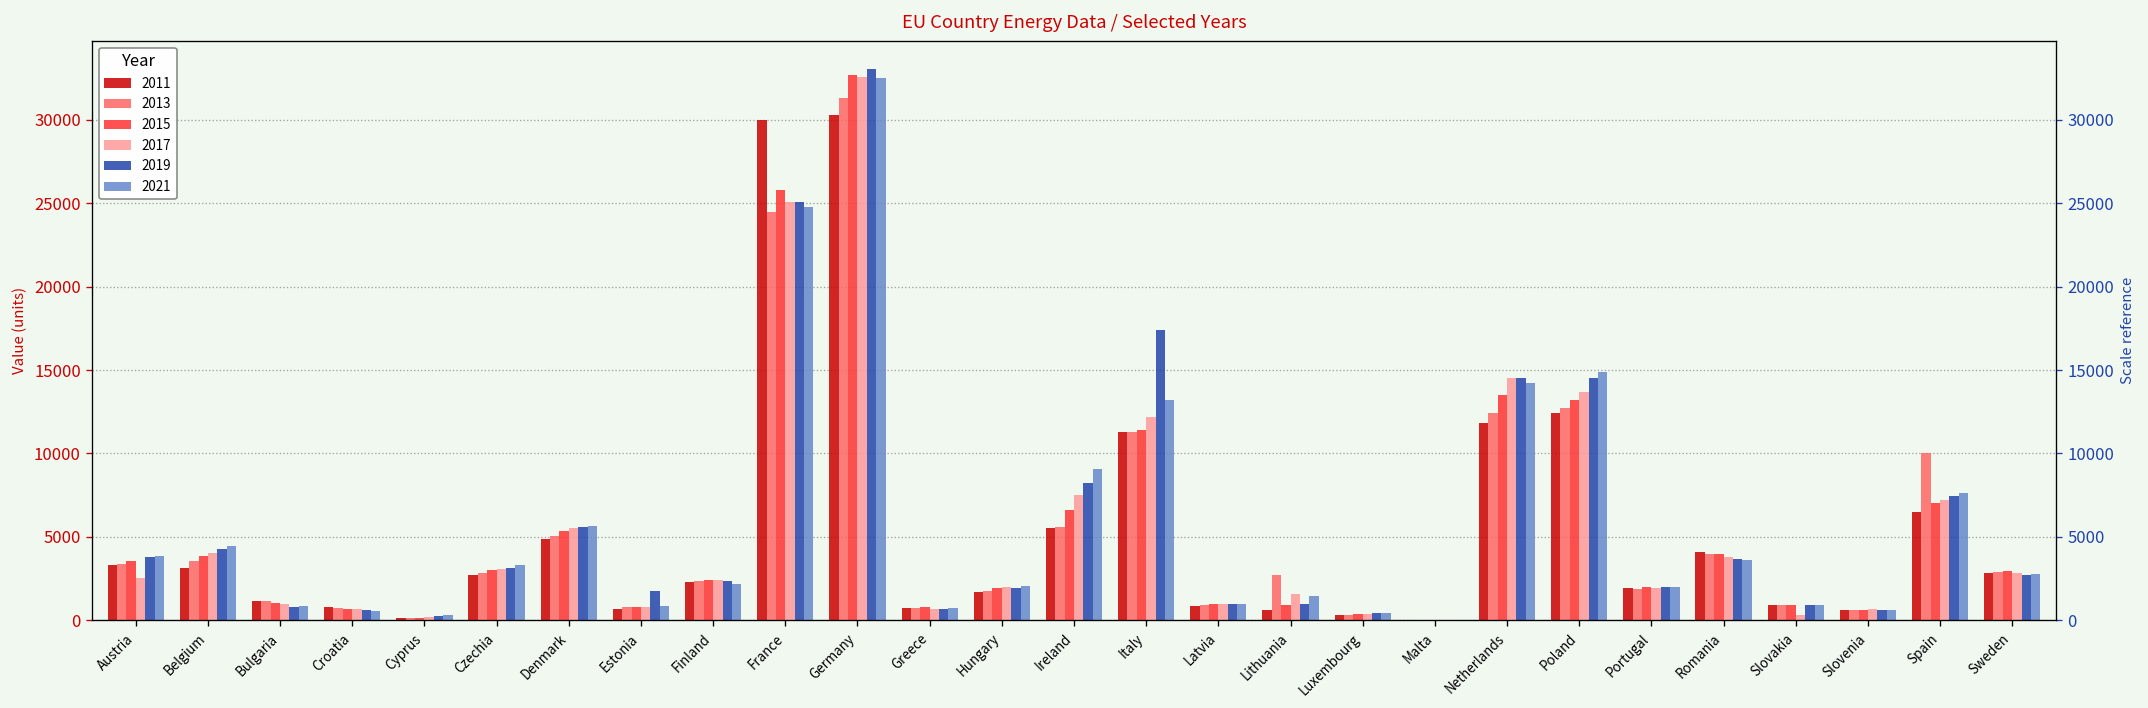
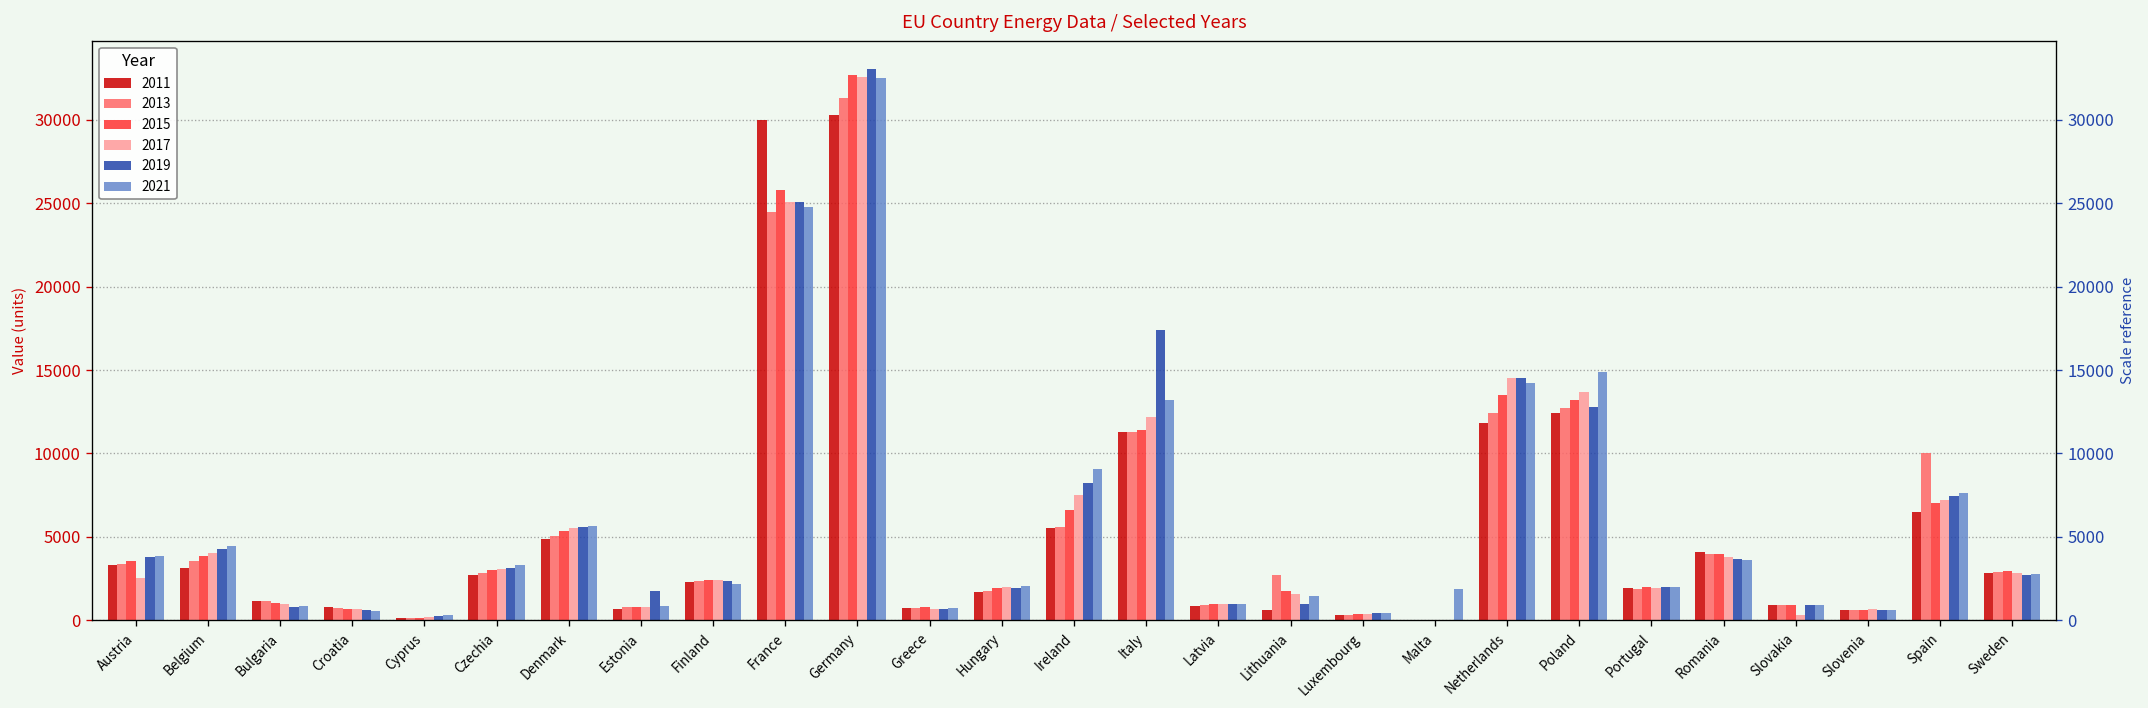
  {
    "2011": {
      "Austria": 3300,
      "Belgium": 3200,
      "Bulgaria": 1100,
      "Croatia": 800,
      "Czechia": 2700,
      "Denmark": 4900,
      "Estonia": 700,
      "Finland": 2300,
      "France": 30000,
      "Germany": 30300,
      "Greece": 800,
      "Hungary": 1700,
      "Ireland": 5600,
      "Italy": 11300,
      "Latvia": 800,
      "Lithuania": 600,
      "Luxembourg": 300,
      "Netherlands": 11900,
      "Poland": 12400,
      "Portugal": 1900,
      "Romania": 4100,
      "Slovakia": 900,
      "Slovenia": 600,
      "Spain": 6500,
      "Sweden": 2900
    },
    "2013": {
      "Austria": 3400,
      "Belgium": 3500,
      "Bulgaria": 1100,
      "Croatia": 700,
      "Czechia": 2800,
      "Denmark": 5100,
      "Estonia": 800,
      "Finland": 2300,
      "France": 24500,
      "Germany": 31300,
      "Greece": 700,
      "Hungary": 1800,
      "Ireland": 5600,
      "Italy": 11300,
      "Latvia": 900,
      "Lithuania": 2700,
      "Luxembourg": 300,
      "Netherlands": 12400,
      "Poland": 12700,
      "Portugal": 1800,
      "Romania": 4000,
      "Slovakia": 900,
      "Slovenia": 600,
      "Spain": 10000,
      "Sweden": 2900
    },
    "2015": {
      "Austria": 3500,
      "Belgium": 3800,
      "Bulgaria": 1000,
      "Croatia": 700,
      "Czechia": 3000,
      "Denmark": 5300,
      "Estonia": 800,
      "Finland": 2400,
      "France": 25800,
      "Germany": 32700,
      "Greece": 800,
      "Hungary": 1900,
      "Ireland": 6600,
      "Italy": 11400,
      "Latvia": 1000,
-     "Lithuania": 900,
+     "Lithuania": 1700,
      "Luxembourg": 300,
      "Netherlands": 13500,
      "Poland": 13200,
      "Portugal": 2000,
      "Romania": 4000,
      "Slovakia": 900,
      "Slovenia": 600,
      "Spain": 7000,
      "Sweden": 2900
    },
    "2017": {
      "Austria": 2600,
      "Belgium": 4100,
      "Bulgaria": 1000,
      "Croatia": 600,
      "Cyprus": 200,
      "Czechia": 3100,
      "Denmark": 5500,
      "Estonia": 800,
      "Finland": 2400,
      "France": 25100,
      "Germany": 32600,
      "Greece": 700,
      "Hungary": 2000,
      "Ireland": 7500,
      "Italy": 12200,
      "Latvia": 1000,
      "Lithuania": 1600,
      "Luxembourg": 400,
      "Netherlands": 14500,
      "Poland": 13700,
      "Portugal": 1900,
      "Romania": 3800,
      "Slovakia": 300,
      "Slovenia": 600,
      "Spain": 7200,
      "Sweden": 2800
    },
    "2019": {
      "Austria": 3800,
      "Belgium": 4300,
      "Bulgaria": 800,
      "Croatia": 600,
      "Cyprus": 200,
      "Czechia": 3200,
      "Denmark": 5600,
      "Estonia": 1800,
      "Finland": 2400,
      "France": 25100,
      "Germany": 33100,
      "Greece": 700,
      "Hungary": 2000,
      "Ireland": 8200,
      "Italy": 17400,
      "Latvia": 1000,
      "Lithuania": 1000,
      "Luxembourg": 400,
      "Netherlands": 14600,
-     "Poland": 14500,
+     "Poland": 12800,
      "Portugal": 2000,
      "Romania": 3700,
      "Slovakia": 900,
      "Slovenia": 600,
      "Spain": 7500,
      "Sweden": 2700
    },
    "2021": {
      "Austria": 3800,
      "Belgium": 4400,
      "Bulgaria": 800,
      "Croatia": 600,
      "Cyprus": 300,
      "Czechia": 3300,
      "Denmark": 5600,
      "Estonia": 800,
      "Finland": 2200,
      "France": 24800,
      "Germany": 32500,
      "Greece": 700,
      "Hungary": 2100,
      "Ireland": 9000,
      "Italy": 13200,
      "Latvia": 1000,
      "Lithuania": 1500,
      "Luxembourg": 400,
-     "Malta": 0,
+     "Malta": 1900,
      "Netherlands": 14200,
      "Poland": 14900,
      "Portugal": 2000,
      "Romania": 3600,
      "Slovakia": 900,
      "Slovenia": 600,
      "Spain": 7600,
      "Sweden": 2800
    }
  }
